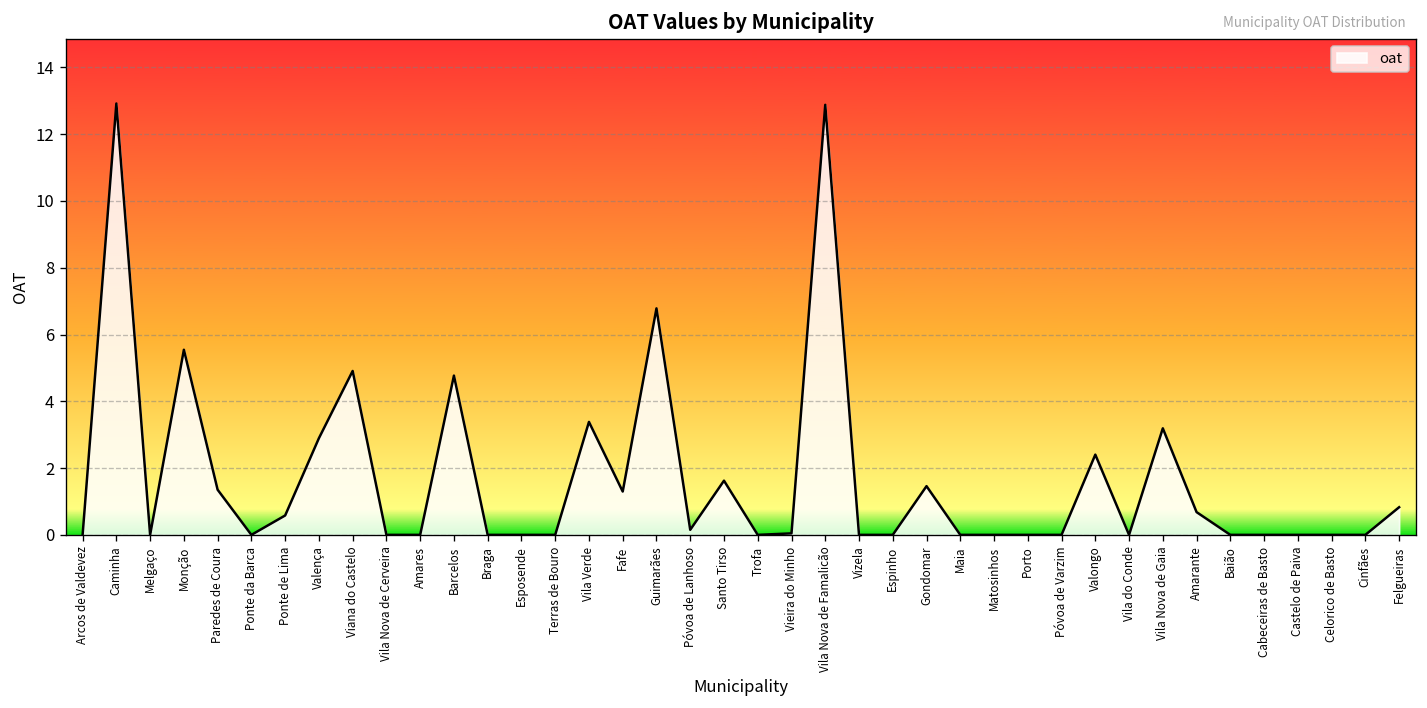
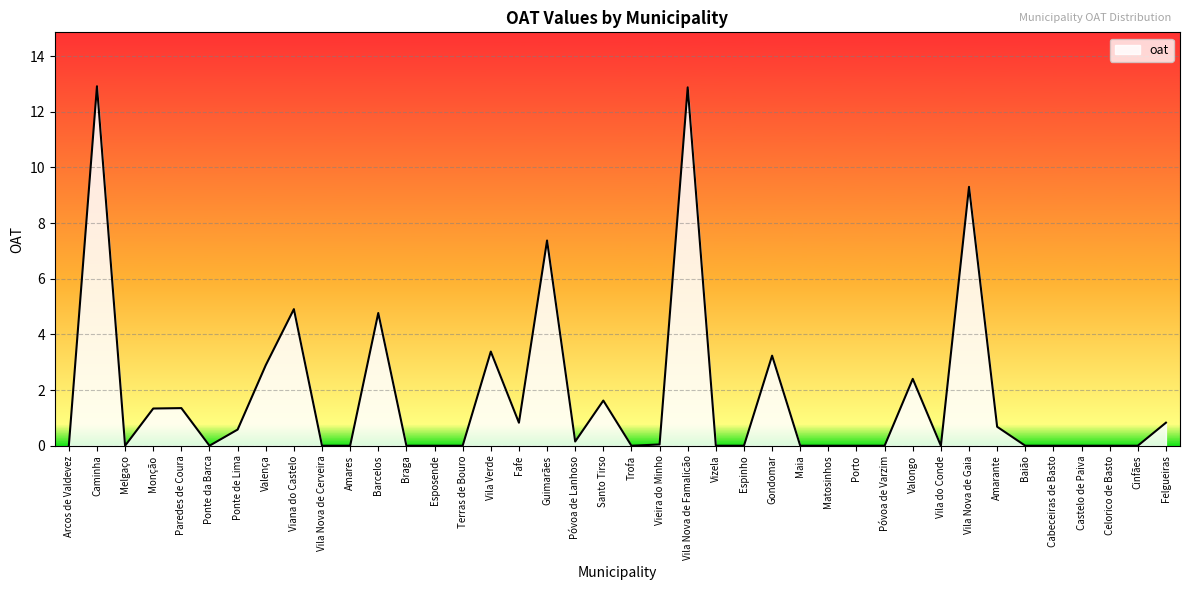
  {
    "Arcos de Valdevez": 0.0,
    "Caminha": 12.9,
    "Melgaço": 0.0,
-   "Monção": 5.5,
+   "Monção": 1.3,
    "Paredes de Coura": 1.4,
    "Ponte da Barca": 0.0,
    "Ponte de Lima": 0.6,
    "Valença": 2.9,
    "Viana do Castelo": 4.9,
    "Vila Nova de Cerveira": 0.0,
    "Amares": 0.0,
    "Barcelos": 4.8,
    "Braga": 0.0,
    "Esposende": 0.0,
    "Terras de Bouro": 0.0,
    "Vila Verde": 3.4,
-   "Fafe": 1.3,
-   "Guimarães": 6.8,
+   "Fafe": 0.8,
+   "Guimarães": 7.4,
    "Póvoa de Lanhoso": 0.2,
    "Santo Tirso": 1.6,
    "Trofa": 0.0,
    "Vieira do Minho": 0.0,
    "Vila Nova de Famalicão": 12.9,
    "Vizela": 0.0,
    "Espinho": 0.0,
-   "Gondomar": 1.5,
+   "Gondomar": 3.2,
    "Maia": 0.0,
    "Matosinhos": 0.0,
    "Porto": 0.0,
    "Póvoa de Varzim": 0.0,
    "Valongo": 2.4,
    "Vila do Conde": 0.0,
-   "Vila Nova de Gaia": 3.2,
+   "Vila Nova de Gaia": 9.3,
    "Amarante": 0.7,
    "Baião": 0.0,
    "Cabeceiras de Basto": 0.0,
    "Castelo de Paiva": 0.0,
    "Celorico de Basto": 0.0,
    "Cinfães": 0.0,
    "Felgueiras": 0.8
  }
